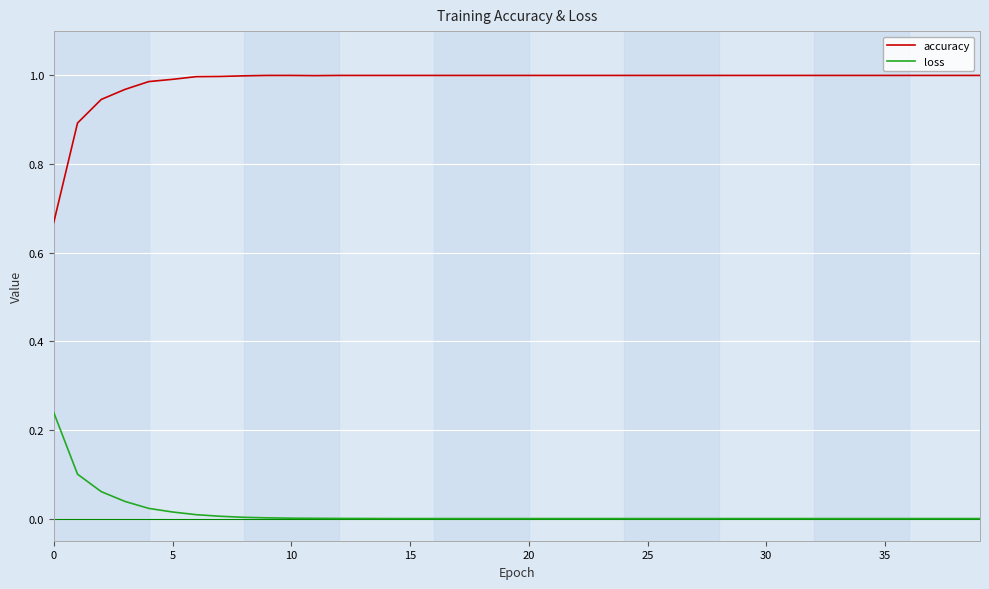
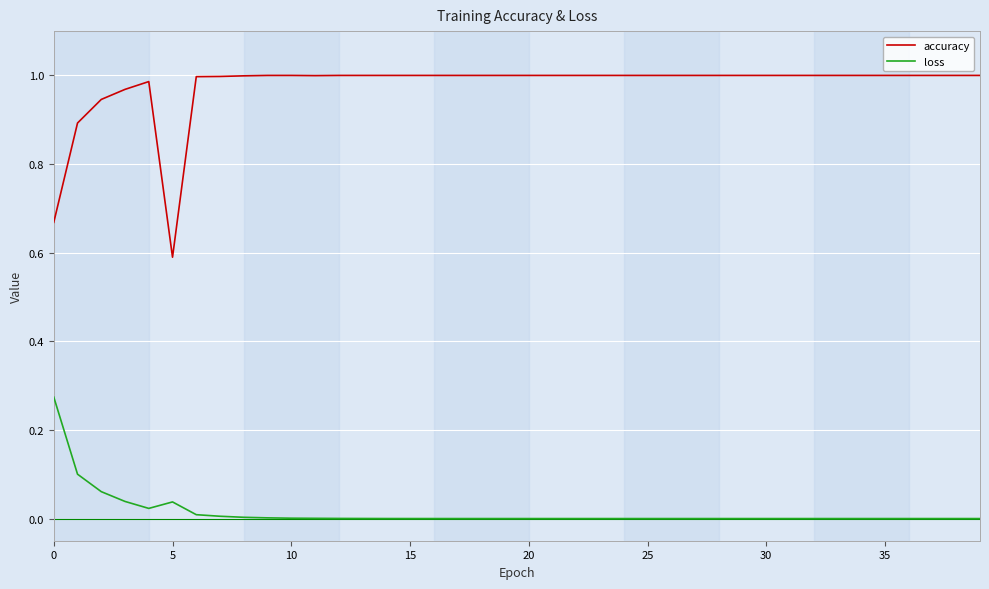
  {
    "accuracy": {
      "0": 0.67,
-     "5": 0.99,
+     "5": 0.59,
      "10": 1.00,
      "15": 1.00,
      "20": 1.00,
      "25": 1.00,
      "30": 1.00,
      "35": 1.00
    },
    "loss": {
-     "0": 0.24,
-     "5": 0.01,
+     "0": 0.27,
+     "5": 0.04,
      "10": 0.00,
      "15": 0.00,
      "20": 0.00,
      "25": 0.00,
      "30": 0.00,
      "35": 0.00
    }
  }
